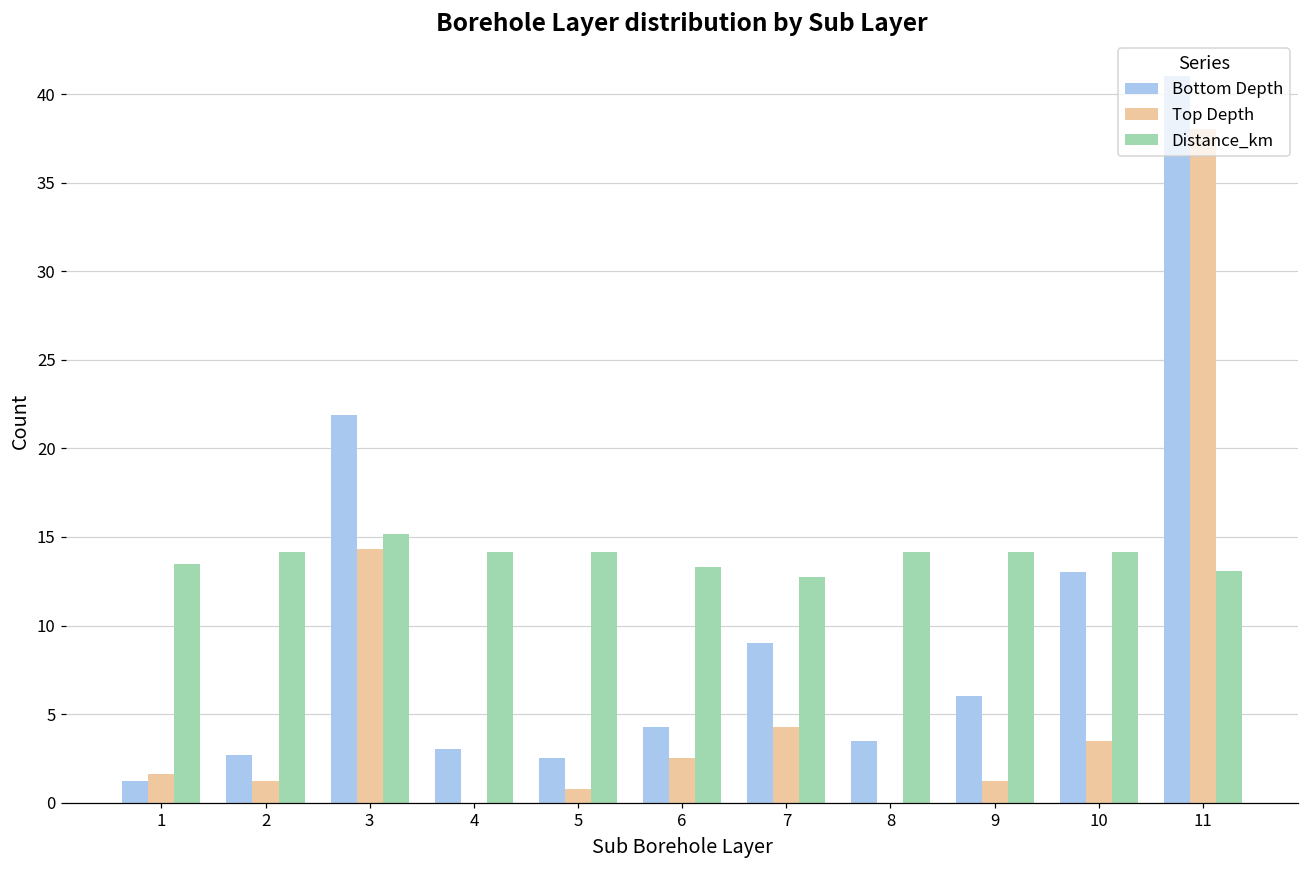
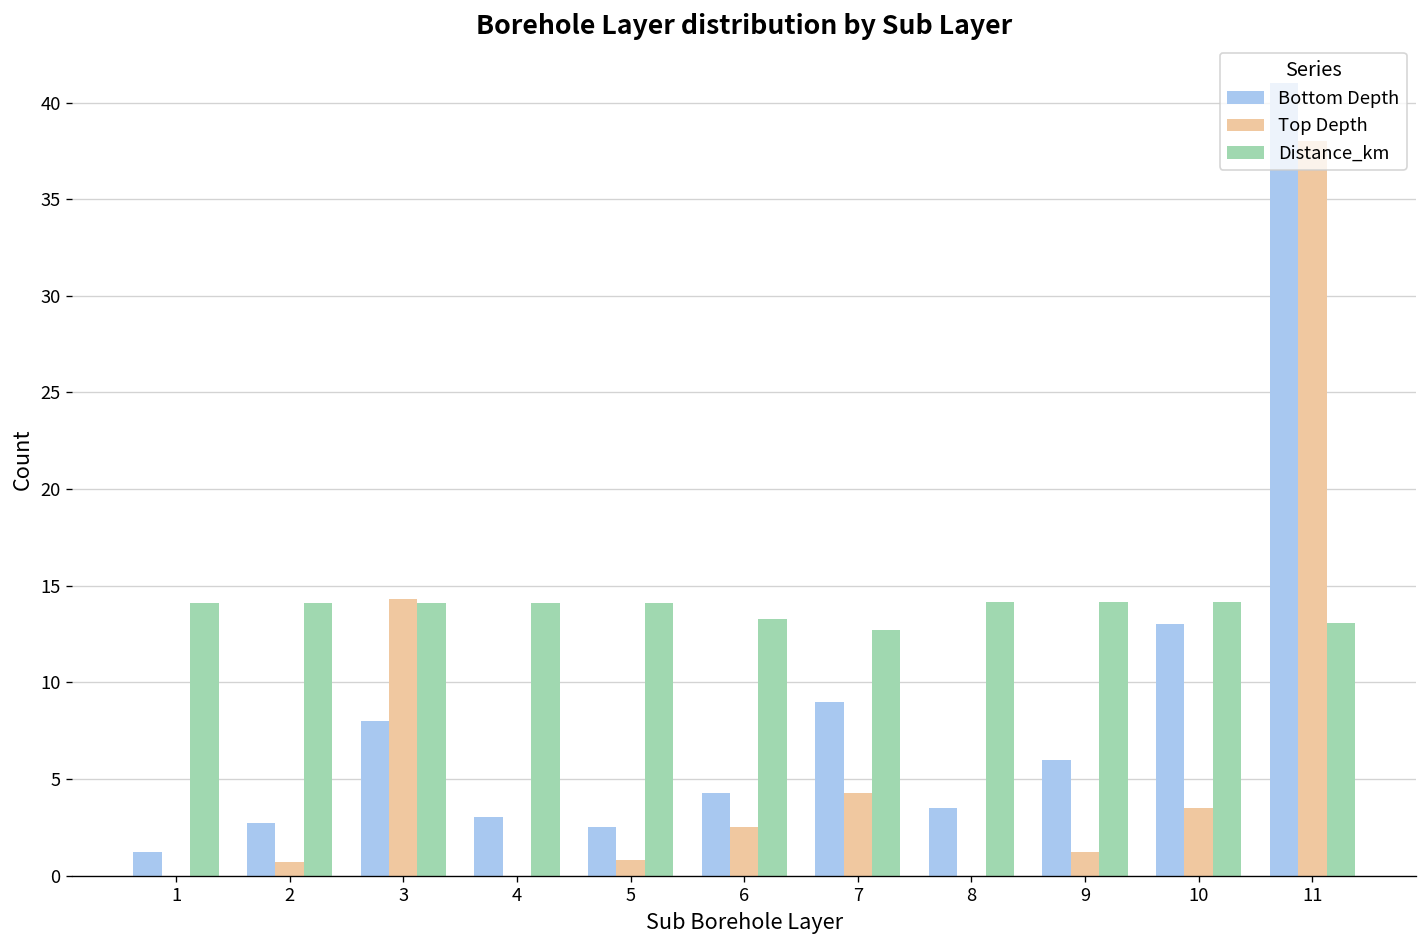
  {
    "Bottom Depth": {
      "1": 1.2,
      "2": 2.7,
-     "3": 21.9,
+     "3": 8.0,
      "4": 3.0,
      "5": 2.5,
      "6": 4.3,
      "7": 9.0,
      "8": 3.5,
      "9": 6.0,
      "10": 13.0
    },
    "Top Depth": {
-     "1": 1.6,
-     "2": 1.2,
+     "1": 0.0,
+     "2": 0.7,
      "3": 14.3,
      "4": 0.0,
      "5": 0.8,
      "6": 2.5,
      "7": 4.3,
      "8": 0.0,
      "9": 1.2,
      "10": 3.5
    },
    "Distance_km": {
-     "1": 13.5,
+     "1": 14.1,
      "2": 14.1,
-     "3": 15.2,
+     "3": 14.1,
      "4": 14.1,
      "5": 14.1,
      "6": 13.3,
      "7": 12.7,
      "8": 14.1,
      "9": 14.1,
      "10": 14.1,
      "11": 13.1
    }
  }
